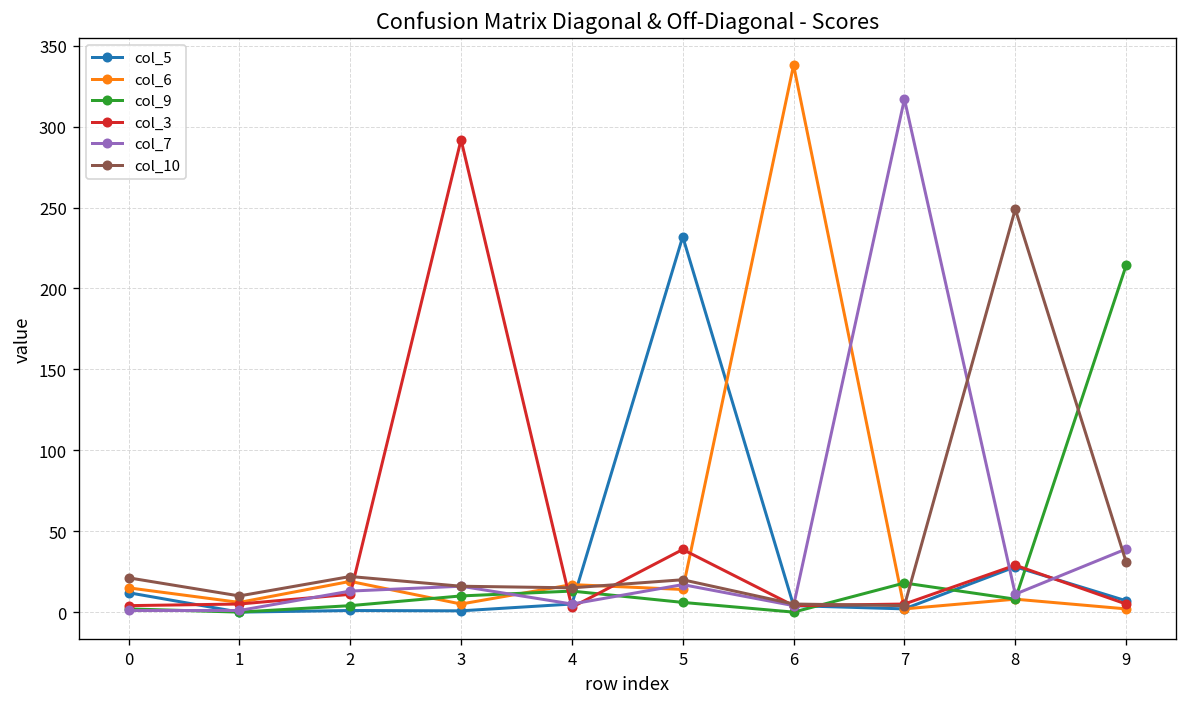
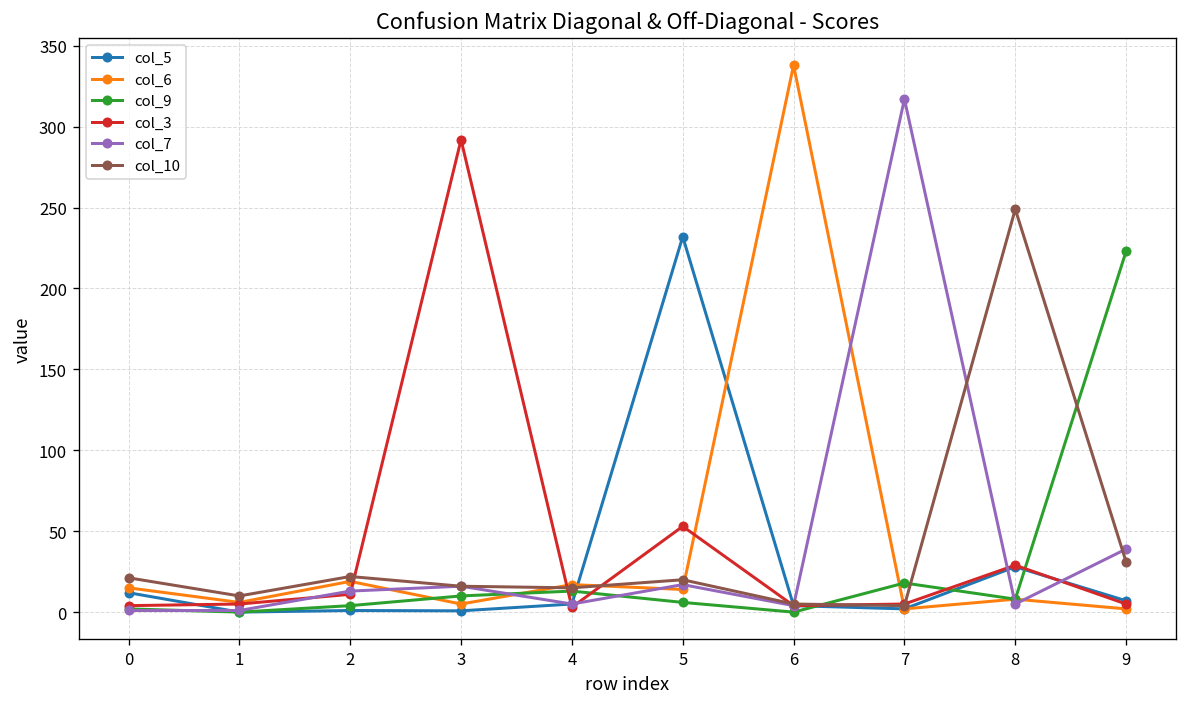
  {
    "col_5": {
      "0": 12,
      "2": 1,
      "3": 1,
      "5": 232,
      "9": 7
    },
    "col_6": {
      "0": 15,
      "2": 19,
      "3": 5,
      "4": 17,
      "5": 14,
      "6": 338,
      "9": 2
    },
    "col_9": {
      "2": 4,
      "3": 10,
      "4": 13,
      "5": 6,
      "6": 0,
      "7": 18,
-     "9": 214
+     "9": 223
    },
    "col_3": {
      "0": 4,
      "2": 11,
      "3": 292,
      "4": 3,
-     "5": 39,
+     "5": 53,
      "9": 5
    },
    "col_7": {
      "2": 13,
      "5": 17,
      "7": 317,
-     "8": 11,
+     "8": 5,
      "9": 39
    },
    "col_10": {
      "0": 21,
      "1": 10,
      "2": 22,
      "4": 15,
      "5": 20,
      "8": 249,
      "9": 31
    }
  }
